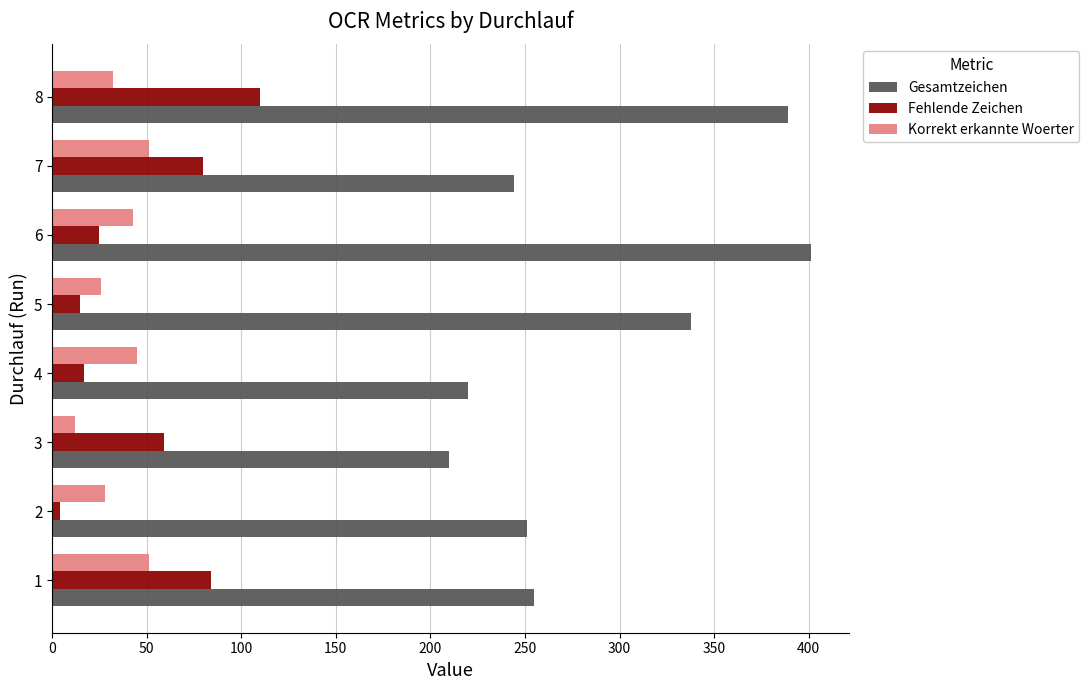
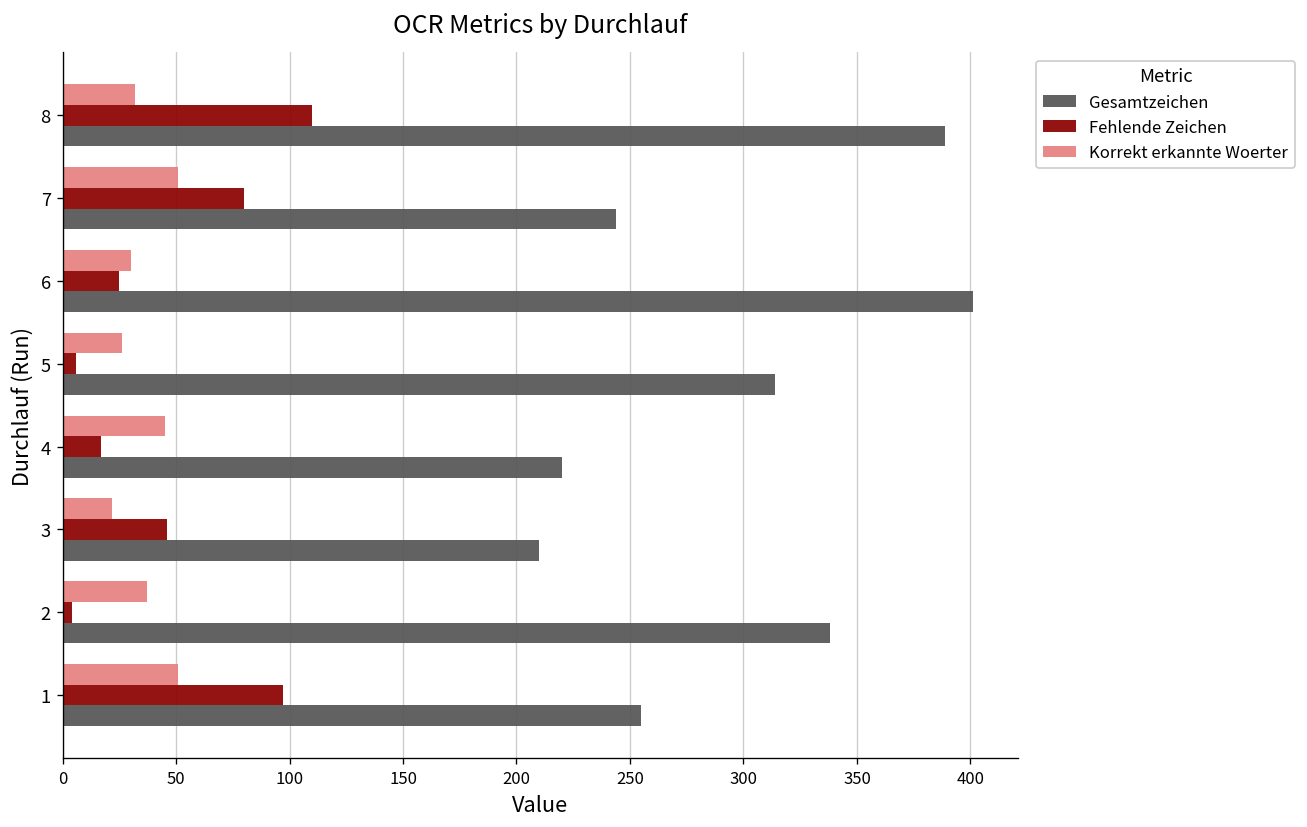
  {
    "Gesamtzeichen": {
      "8": 389,
      "7": 244,
      "6": 401,
-     "5": 338,
+     "5": 314,
      "4": 220,
      "3": 210,
-     "2": 251,
+     "2": 338,
      "1": 255
    },
    "Fehlende Zeichen": {
      "8": 110,
      "7": 80,
      "6": 25,
-     "5": 15,
+     "5": 6,
      "4": 17,
-     "3": 59,
+     "3": 46,
      "2": 4,
-     "1": 84
+     "1": 97
    },
    "Korrekt erkannte Woerter": {
      "8": 32,
      "7": 51,
-     "6": 43,
+     "6": 30,
      "5": 26,
      "4": 45,
-     "3": 12,
-     "2": 28,
+     "3": 22,
+     "2": 37,
      "1": 51
    }
  }
